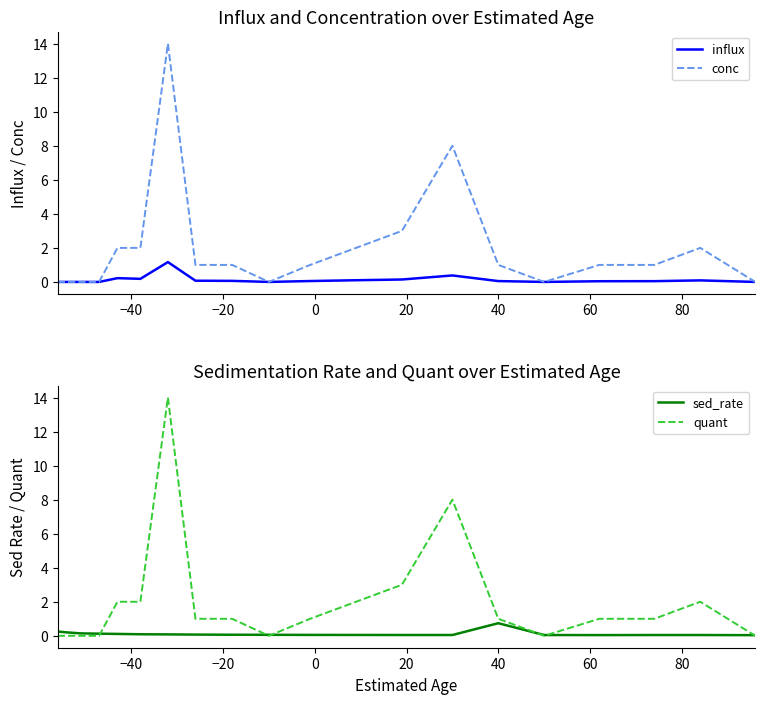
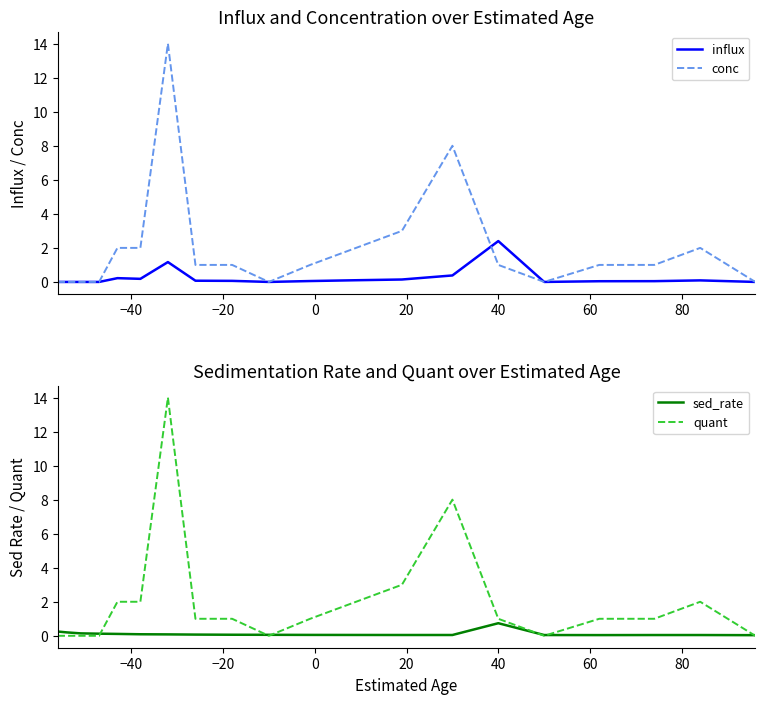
  {
    "Influx and Concentration over Estimated Age": {
      "influx": {
-       "40": 0.1
+       "40": 2.4
      },
      "conc": {
        "40": 1.0
      }
    },
    "Sedimentation Rate and Quant over Estimated Age": {
      "sed_rate": {
        "40": 0.7
      },
      "quant": {
        "40": 1.0
      }
    }
  }
